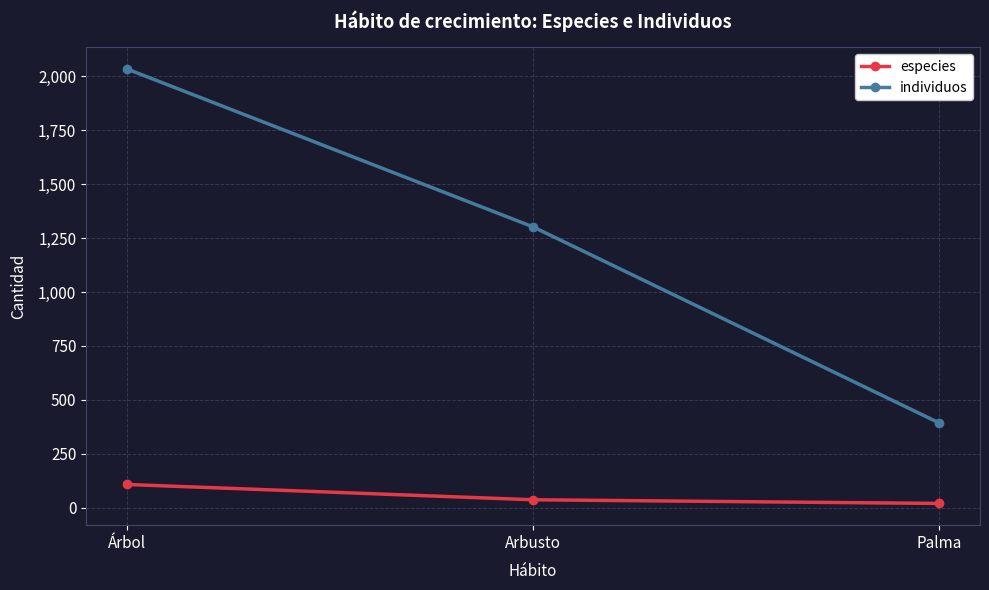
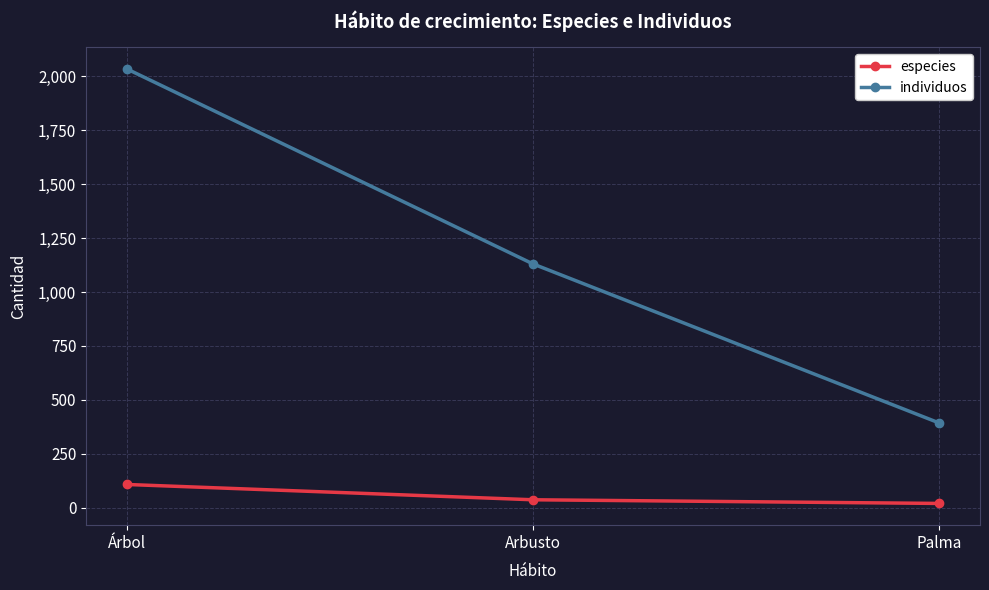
  {
    "especies": {
      "Árbol": "110",
      "Arbusto": "40",
      "Palma": "20"
    },
    "individuos": {
      "Árbol": "2,040",
-     "Arbusto": "1,300",
+     "Arbusto": "1,130",
      "Palma": "390"
    }
  }
